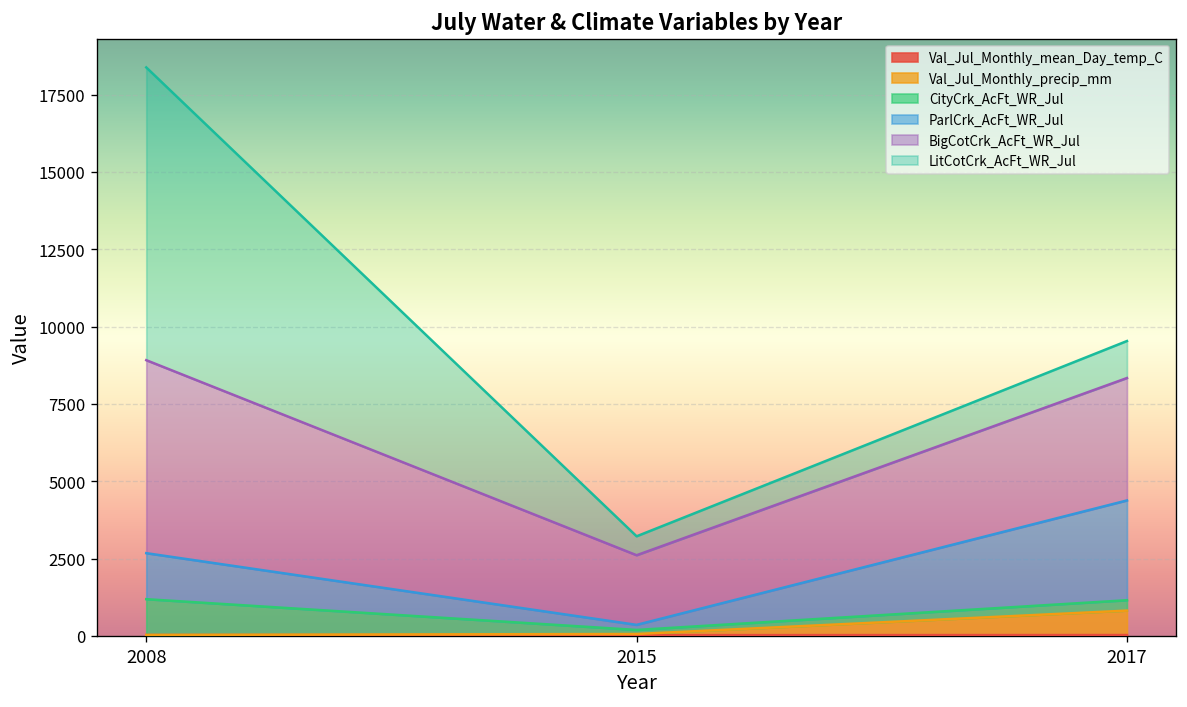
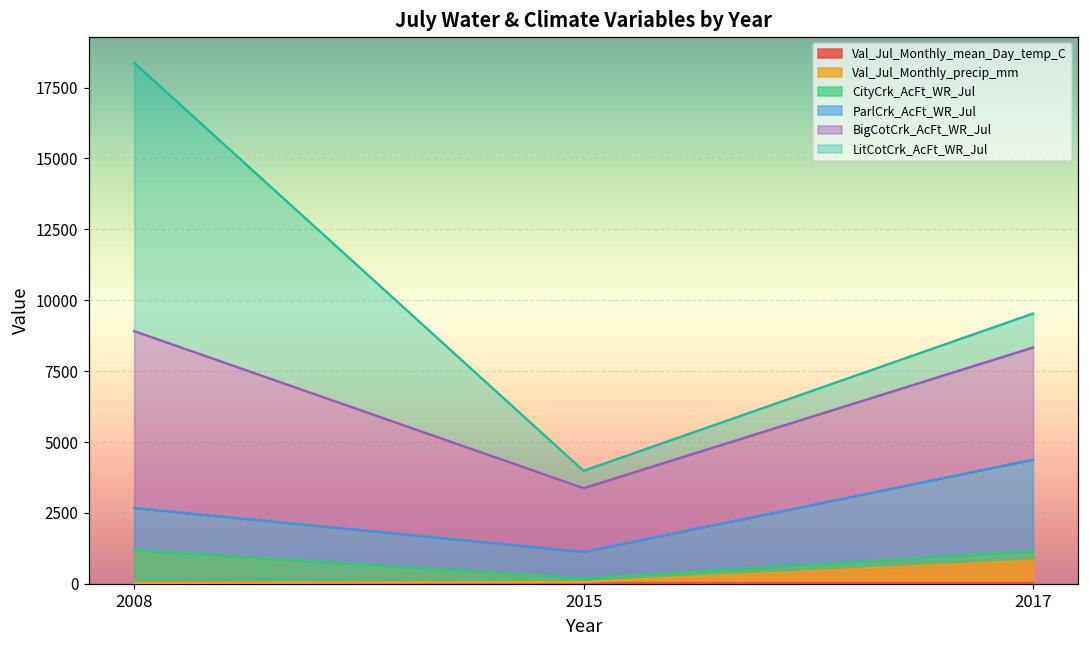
  {
    "Val_Jul_Monthly_mean_Day_temp_C": {
      "2017": 0
    },
    "Val_Jul_Monthly_precip_mm": {
      "2017": 800
    },
    "ParlCrk_AcFt_WR_Jul": {
      "2008": 1500,
-     "2015": 200,
+     "2015": 900,
      "2017": 3200
    },
    "BigCotCrk_AcFt_WR_Jul": {
      "2008": 6200,
      "2015": 2300,
      "2017": 4000
    }
  }
